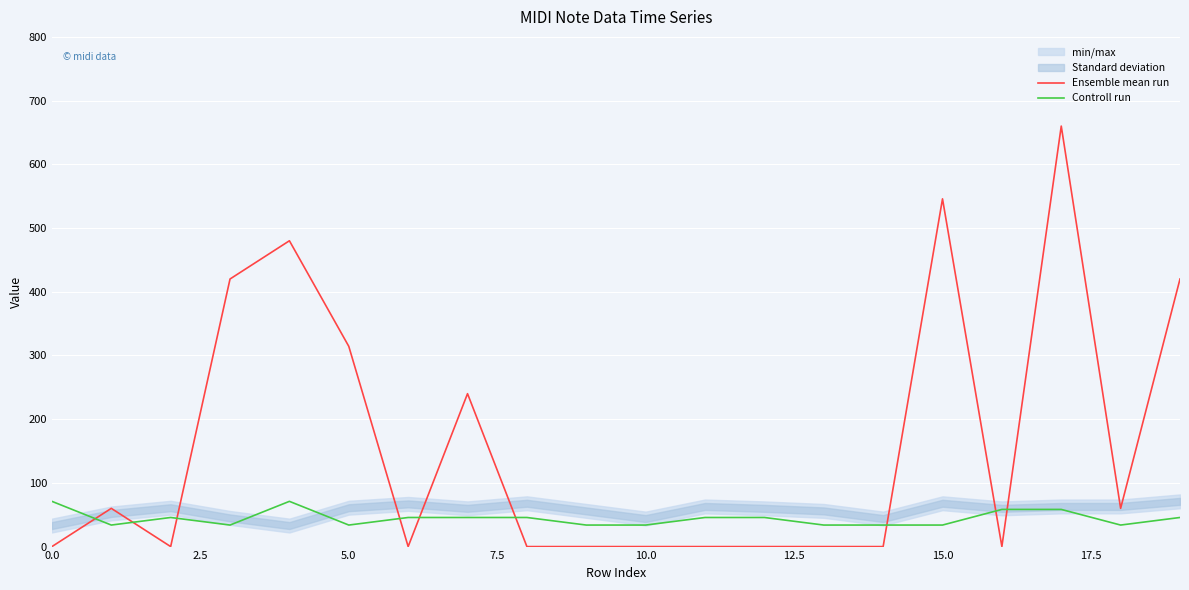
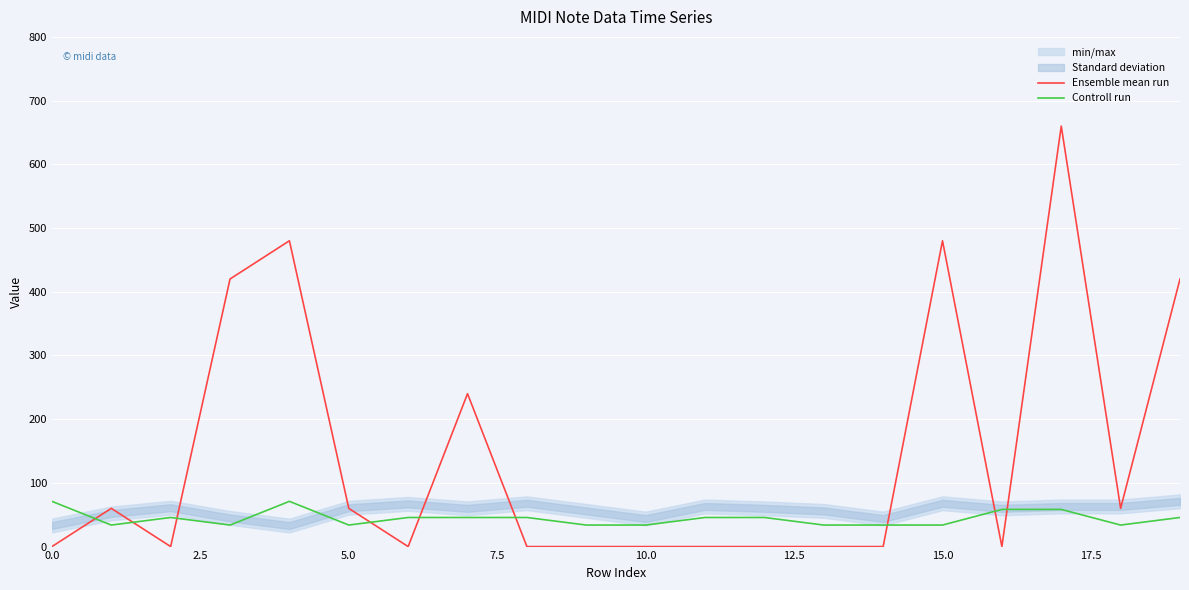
  {
    "Ensemble mean run": {
      "0.0": 0,
-     "5.0": 310,
+     "5.0": 60,
      "10.0": 0,
-     "15.0": 550
+     "15.0": 480
    },
    "Controll run": {
      "0.0": 70,
      "5.0": 30,
      "10.0": 30,
      "15.0": 30
    }
  }
